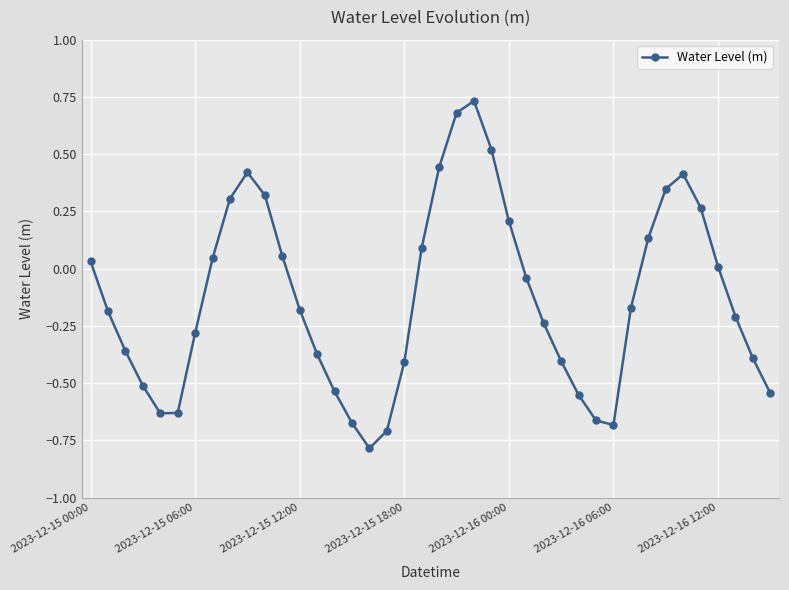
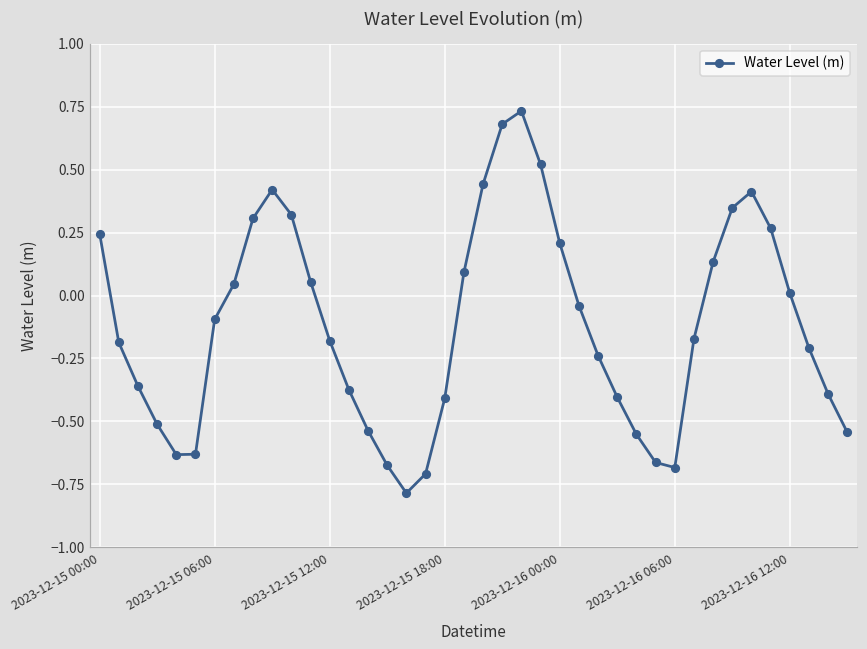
  {
-   "2023-12-15 00:00": 0.03,
-   "2023-12-15 06:00": -0.28,
+   "2023-12-15 00:00": 0.25,
+   "2023-12-15 06:00": -0.10,
    "2023-12-15 12:00": -0.18,
    "2023-12-15 18:00": -0.41,
    "2023-12-16 00:00": 0.21,
    "2023-12-16 06:00": -0.68,
    "2023-12-16 12:00": 0.01
  }
